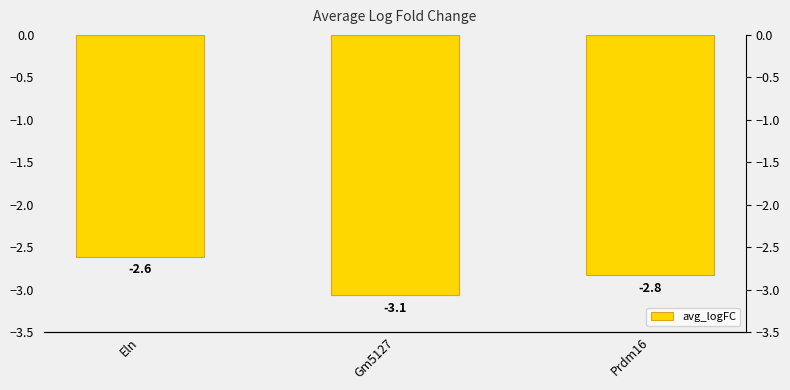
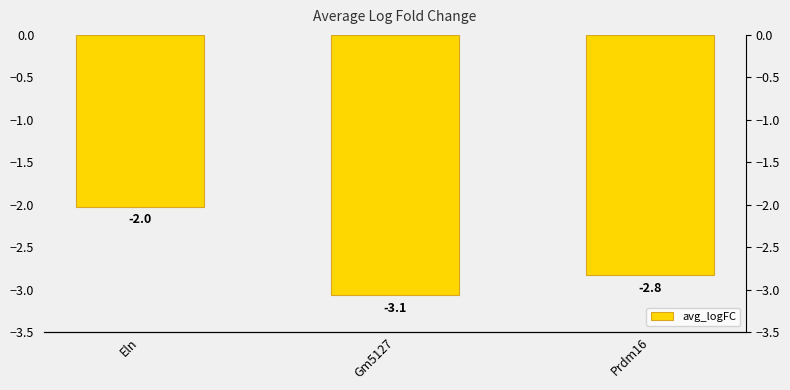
  {
-   "Eln": -2.6,
+   "Eln": -2.0,
    "Gm5127": -3.1,
    "Prdm16": -2.8
  }
